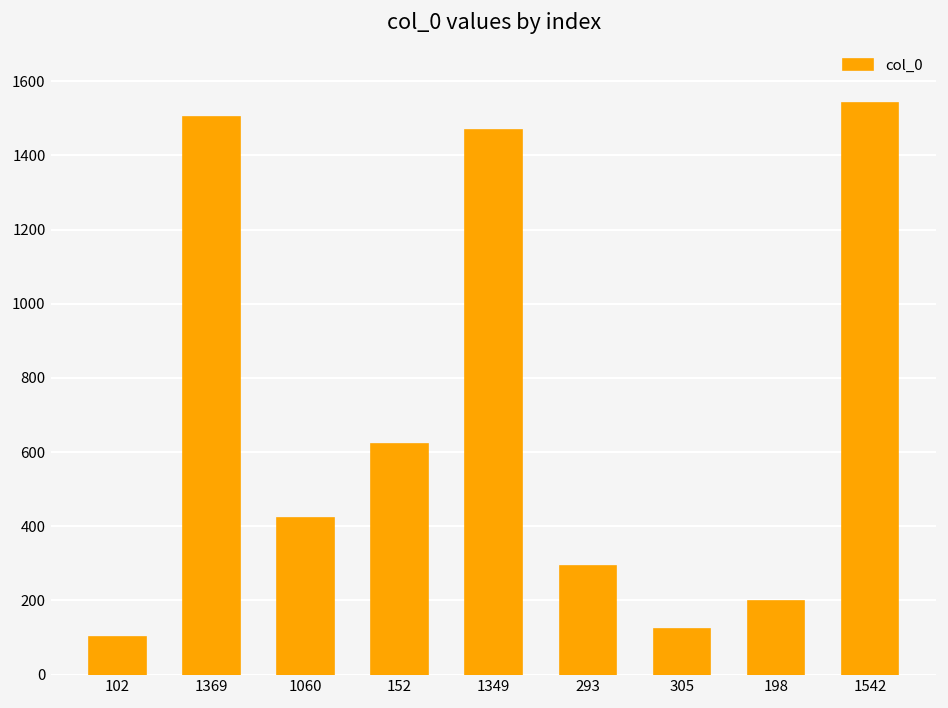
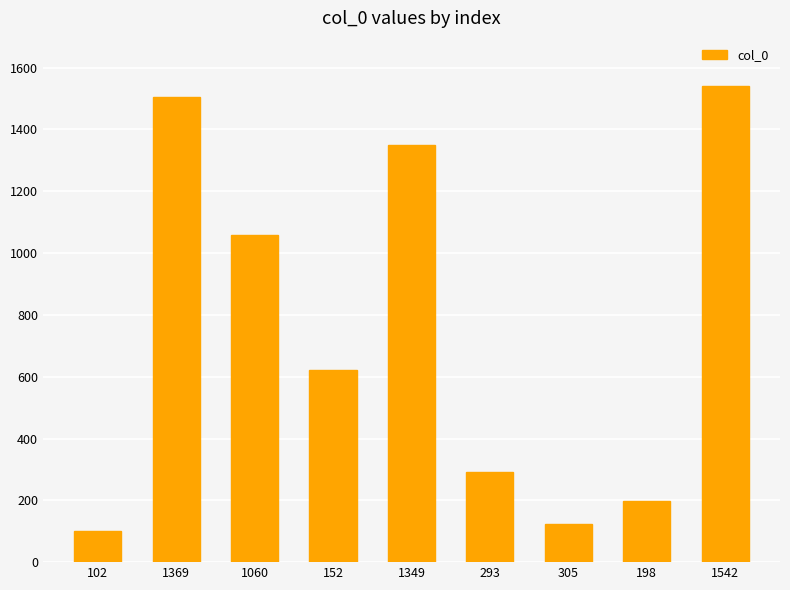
  {
    "102": 100,
    "1369": 1500,
-   "1060": 420,
+   "1060": 1060,
    "152": 620,
-   "1349": 1470,
+   "1349": 1350,
    "293": 290,
    "305": 120,
    "198": 200,
    "1542": 1540
  }
